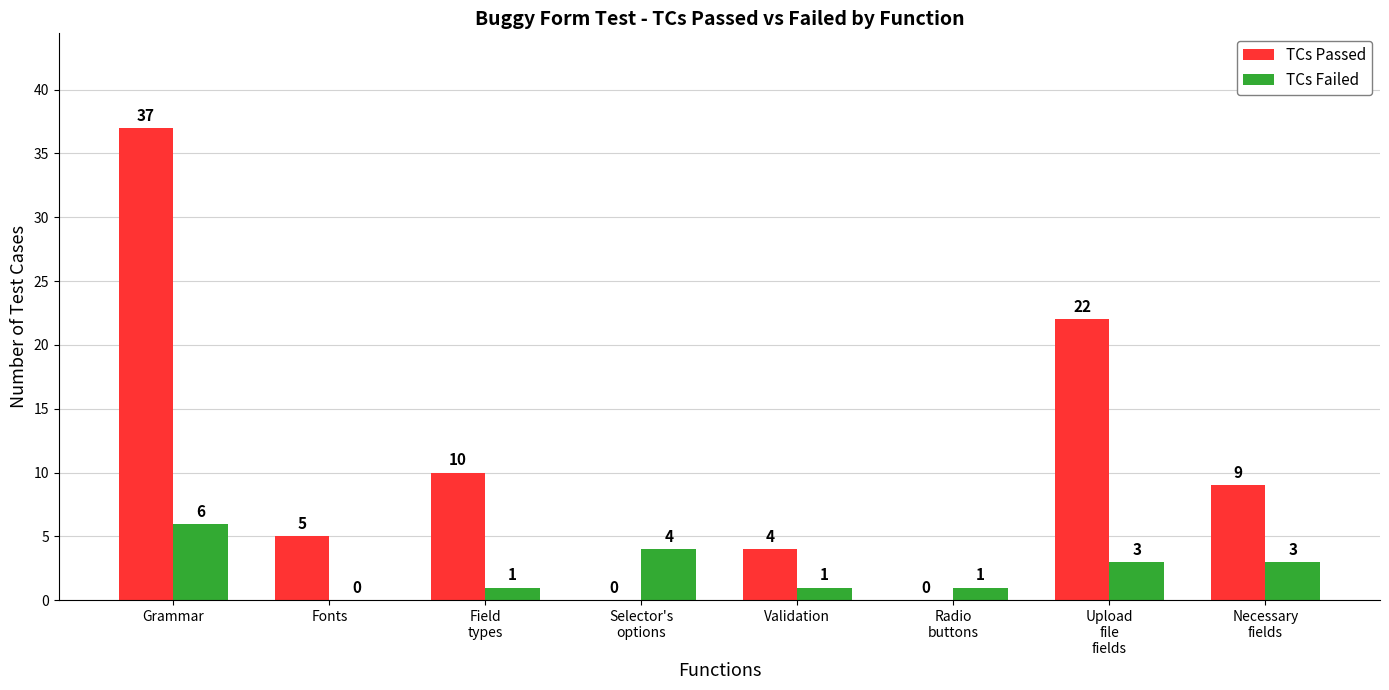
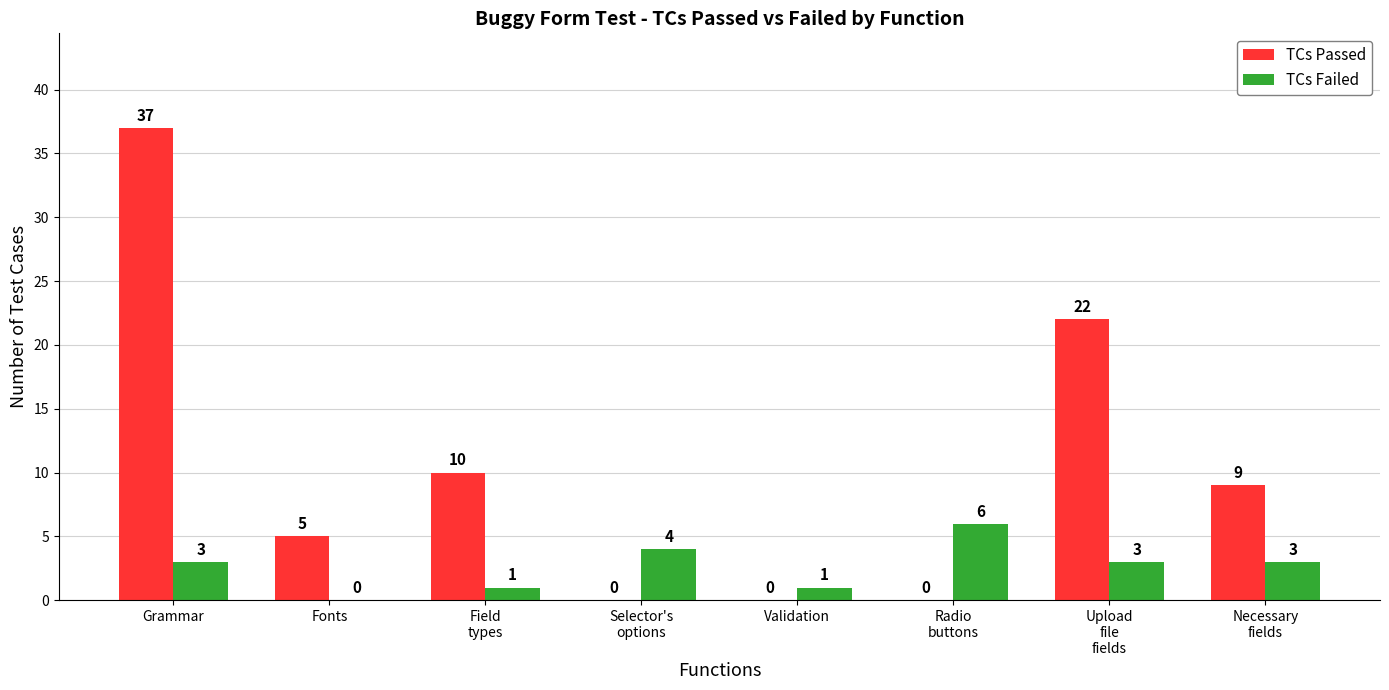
  {
    "TCs Passed": {
      "Grammar": 37,
      "Fonts": 5,
      "Field types": 10,
      "Selector's options": 0,
-     "Validation": 4,
+     "Validation": 0,
      "Radio buttons": 0,
      "Upload file fields": 22,
      "Necessary fields": 9
    },
    "TCs Failed": {
-     "Grammar": 6,
+     "Grammar": 3,
      "Fonts": 0,
      "Field types": 1,
      "Selector's options": 4,
      "Validation": 1,
-     "Radio buttons": 1,
+     "Radio buttons": 6,
      "Upload file fields": 3,
      "Necessary fields": 3
    }
  }
